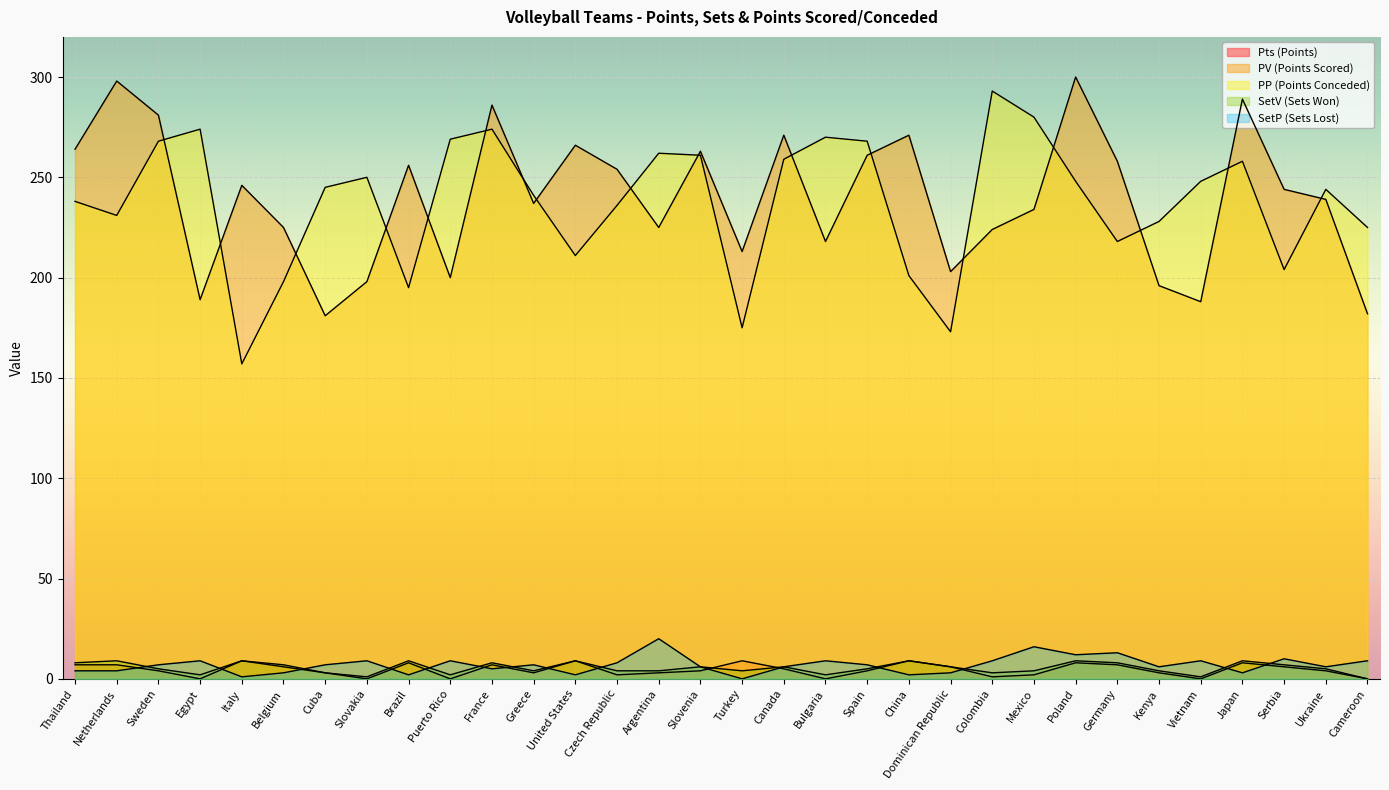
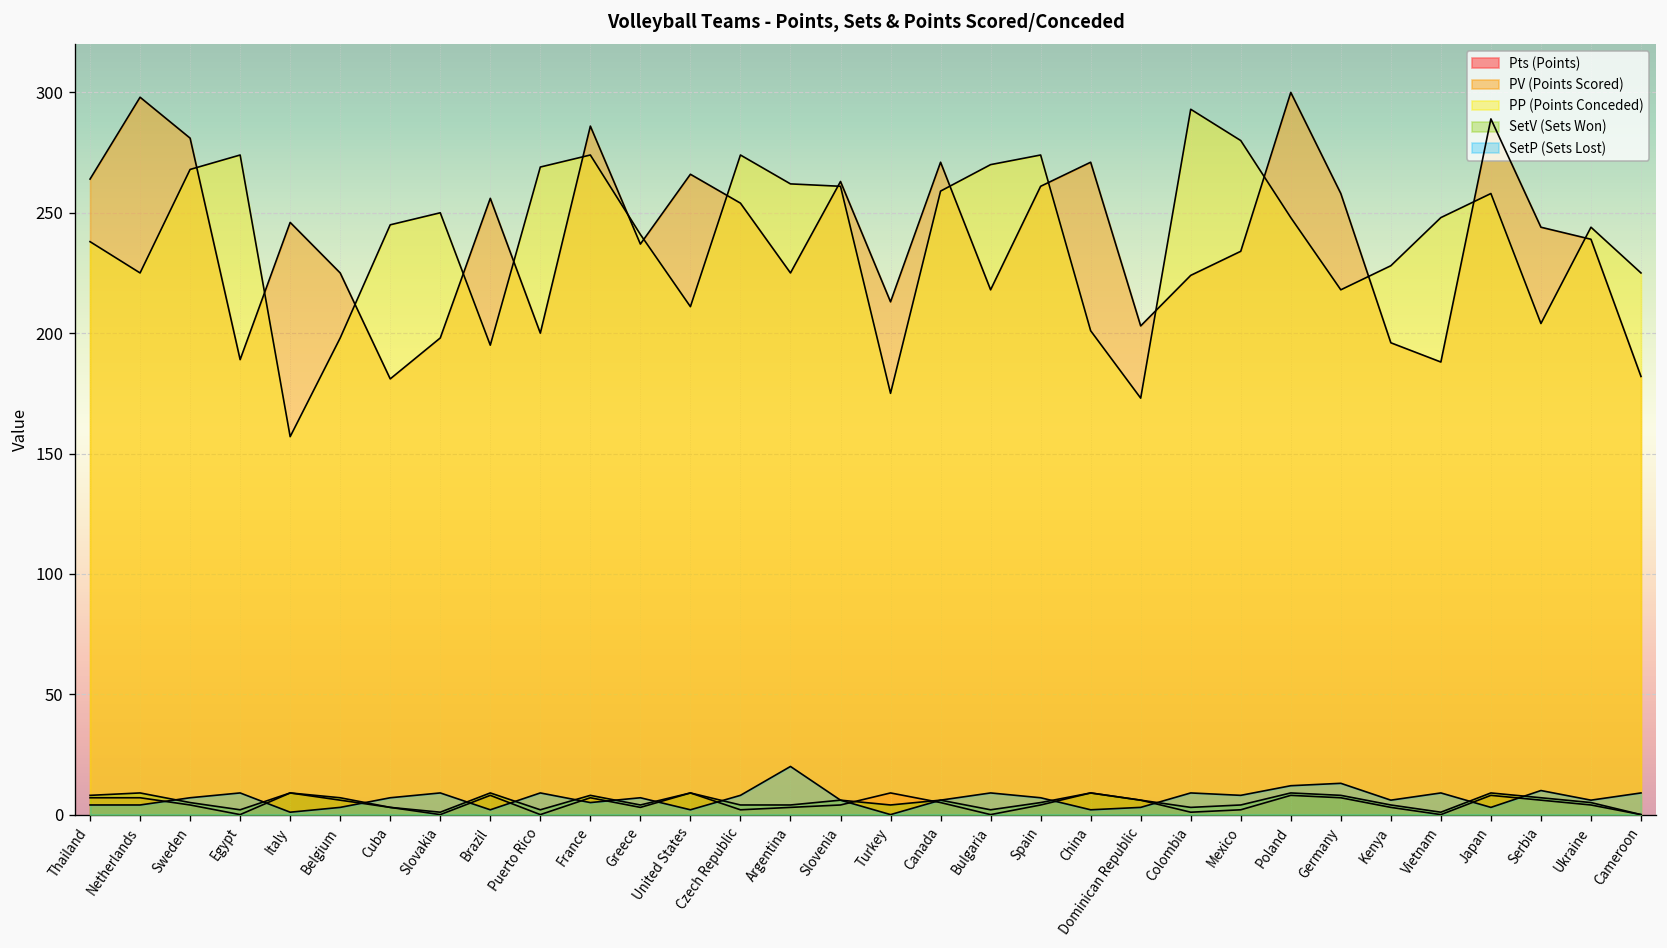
  {
    "Pts (Points)": {
      "Netherlands": 7,
      "Egypt": 0,
      "Puerto Rico": 0,
      "Czech Republic": 2,
      "Slovenia": 4,
      "Turkey": 9,
      "Bulgaria": 0,
      "Colombia": 1,
      "Mexico": 2
    },
    "PV (Points Scored)": {
      "Thailand": 264,
      "Netherlands": 298,
      "Sweden": 281,
      "Egypt": 189,
      "Italy": 246,
      "Belgium": 225,
      "Cuba": 181,
      "Slovakia": 198,
      "Brazil": 256,
      "Puerto Rico": 200,
      "France": 286,
      "Greece": 237,
      "United States": 266,
      "Czech Republic": 254,
      "Argentina": 225,
      "Slovenia": 263,
      "Turkey": 213,
      "Canada": 271,
      "Bulgaria": 218,
      "Spain": 261,
      "China": 271,
      "Dominican Republic": 203,
      "Colombia": 224,
      "Mexico": 234,
      "Poland": 300,
      "Germany": 258,
      "Kenya": 196,
      "Vietnam": 188,
      "Serbia": 244,
      "Ukraine": 239,
      "Cameroon": 182
    },
    "PP (Points Conceded)": {
      "Thailand": 238,
-     "Netherlands": 231,
+     "Netherlands": 225,
      "Sweden": 268,
      "Egypt": 274,
      "Italy": 157,
      "Belgium": 198,
      "Cuba": 245,
      "Slovakia": 250,
      "Brazil": 195,
      "Puerto Rico": 269,
      "France": 274,
      "Greece": 241,
      "United States": 211,
-     "Czech Republic": 236,
+     "Czech Republic": 274,
      "Argentina": 262,
      "Slovenia": 261,
      "Turkey": 175,
      "Canada": 259,
      "Bulgaria": 270,
-     "Spain": 268,
+     "Spain": 274,
      "China": 201,
      "Dominican Republic": 173,
      "Colombia": 293,
      "Mexico": 280,
      "Poland": 248,
      "Germany": 218,
      "Kenya": 228,
      "Vietnam": 248,
      "Japan": 258,
      "Serbia": 204,
      "Ukraine": 244,
      "Cameroon": 225
    },
    "SetV (Sets Won)": {
      "Netherlands": 9,
      "Egypt": 2,
      "Puerto Rico": 2,
      "Czech Republic": 4,
      "Turkey": 4,
      "Bulgaria": 2,
      "Colombia": 3,
      "Mexico": 4
    },
    "SetP (Sets Lost)": {
      "Thailand": 4,
      "Netherlands": 4,
      "Sweden": 7,
      "Egypt": 9,
      "Italy": 1,
      "Belgium": 3,
      "Cuba": 7,
      "Slovakia": 9,
      "Brazil": 2,
      "Puerto Rico": 9,
      "France": 5,
      "Greece": 7,
      "United States": 2,
      "Czech Republic": 8,
      "Argentina": 20,
      "Turkey": 0,
      "Bulgaria": 9,
      "Spain": 7,
      "China": 2,
      "Dominican Republic": 3,
      "Colombia": 9,
-     "Mexico": 16,
+     "Mexico": 8,
      "Poland": 12,
      "Germany": 13,
      "Kenya": 6,
      "Vietnam": 9,
      "Japan": 3,
      "Serbia": 10,
      "Cameroon": 9
    }
  }
